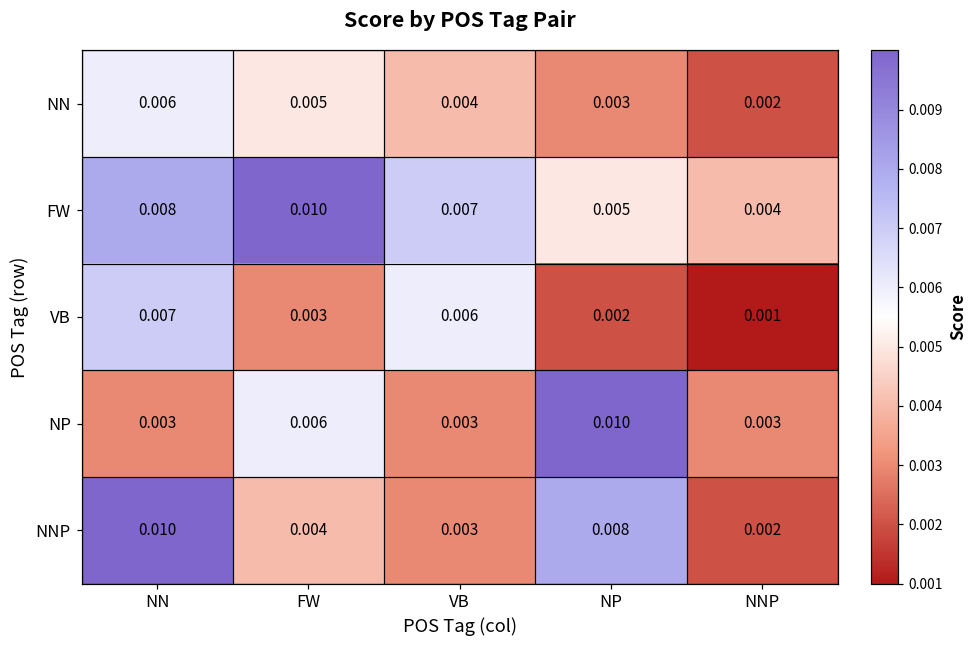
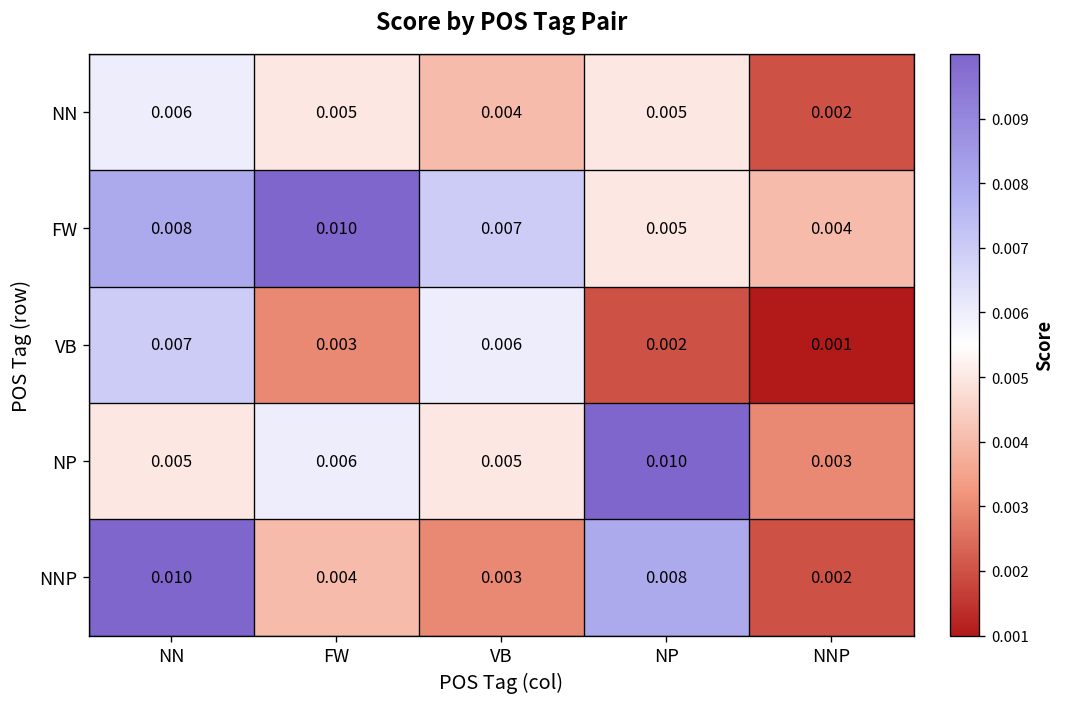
  {
    "NN": {
      "NN": 0.006,
      "FW": 0.005,
      "VB": 0.004,
-     "NP": 0.003,
+     "NP": 0.005,
      "NNP": 0.002
    },
    "FW": {
      "NN": 0.008,
      "FW": 0.010,
      "VB": 0.007,
      "NP": 0.005,
      "NNP": 0.004
    },
    "VB": {
      "NN": 0.007,
      "FW": 0.003,
      "VB": 0.006,
      "NP": 0.002,
      "NNP": 0.001
    },
    "NP": {
-     "NN": 0.003,
+     "NN": 0.005,
      "FW": 0.006,
-     "VB": 0.003,
+     "VB": 0.005,
      "NP": 0.010,
      "NNP": 0.003
    },
    "NNP": {
      "NN": 0.010,
      "FW": 0.004,
      "VB": 0.003,
      "NP": 0.008,
      "NNP": 0.002
    }
  }
